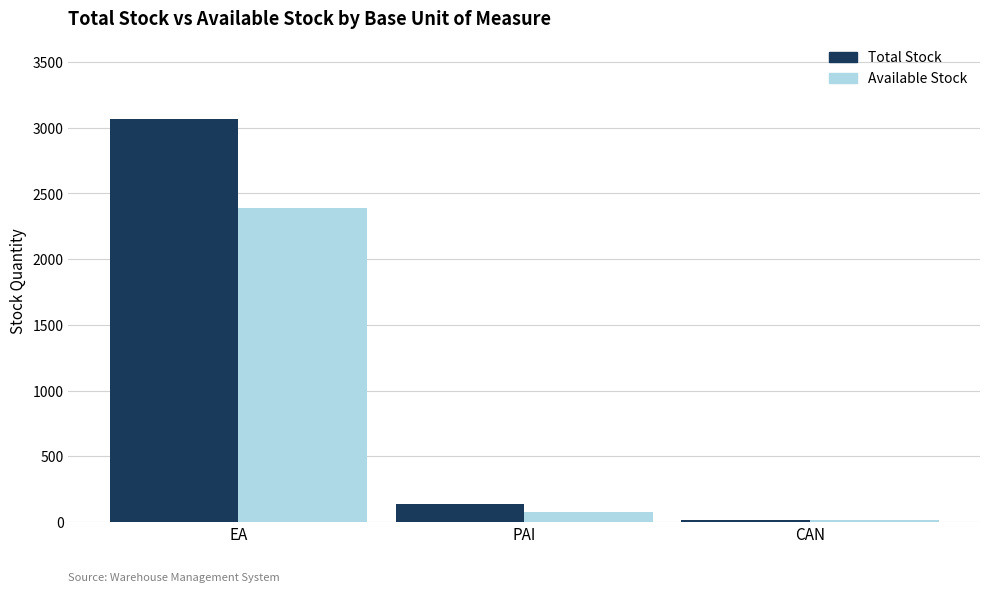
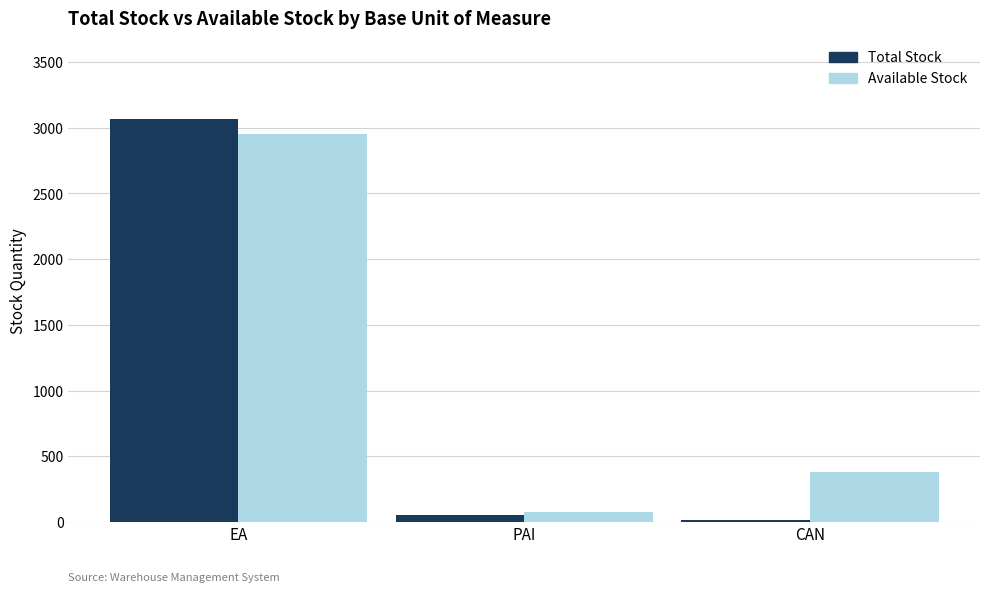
  {
    "Total Stock": {
      "EA": 3070,
-     "PAI": 140
+     "PAI": 50
    },
    "Available Stock": {
-     "EA": 2390,
+     "EA": 2950,
      "PAI": 70,
-     "CAN": 10
+     "CAN": 380
    }
  }
